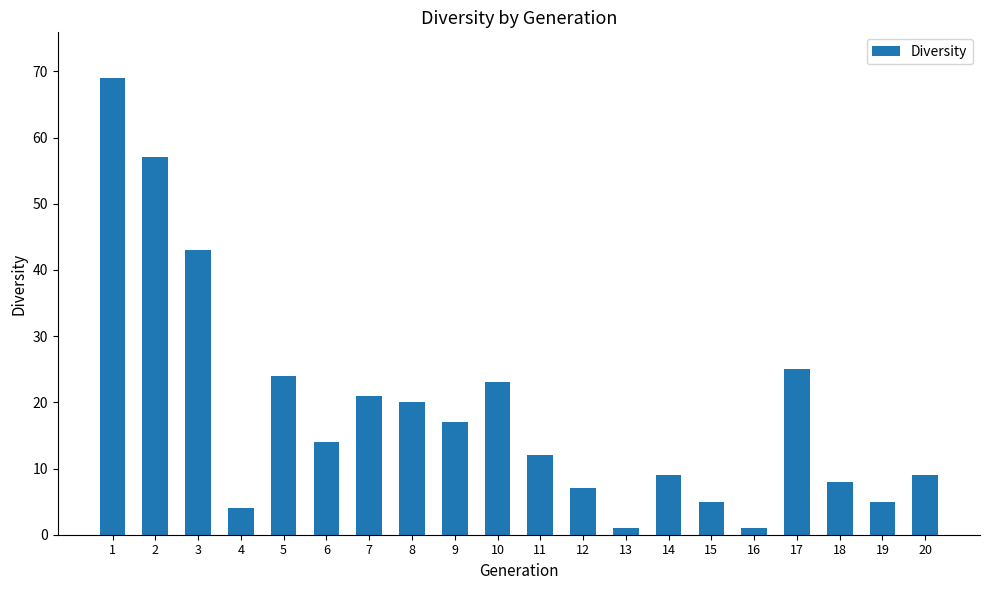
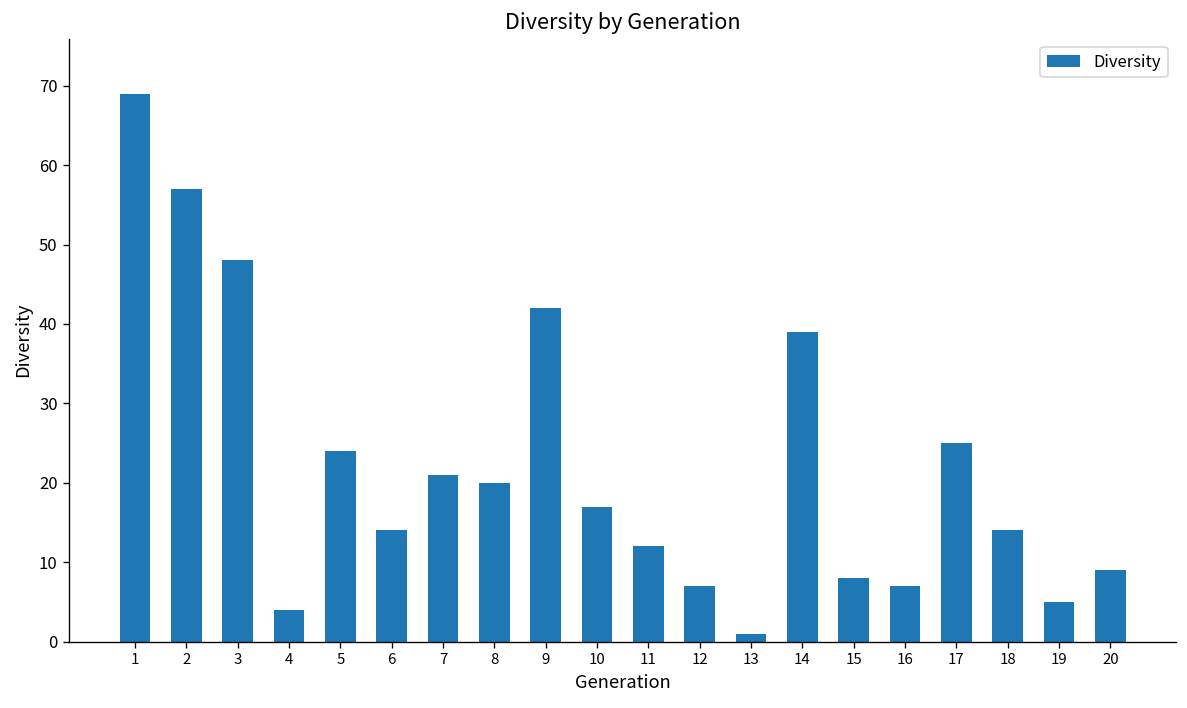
  {
    "1": 69,
    "2": 57,
-   "3": 43,
+   "3": 48,
    "4": 4,
    "5": 24,
    "6": 14,
    "7": 21,
    "8": 20,
-   "9": 17,
-   "10": 23,
+   "9": 42,
+   "10": 17,
    "11": 12,
    "12": 7,
    "13": 1,
-   "14": 9,
-   "15": 5,
-   "16": 1,
+   "14": 39,
+   "15": 8,
+   "16": 7,
    "17": 25,
-   "18": 8,
+   "18": 14,
    "19": 5,
    "20": 9
  }
